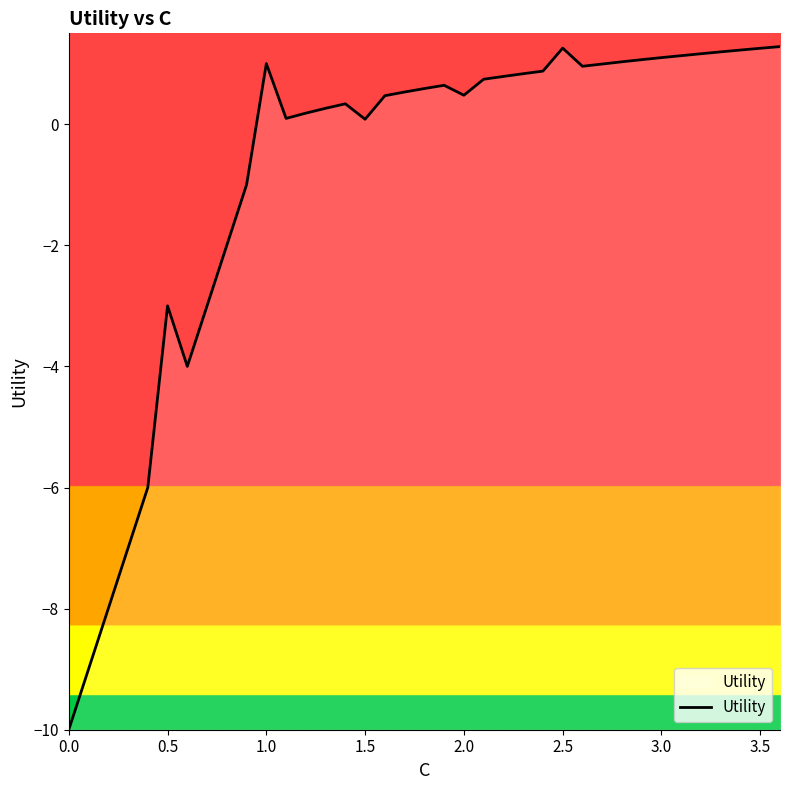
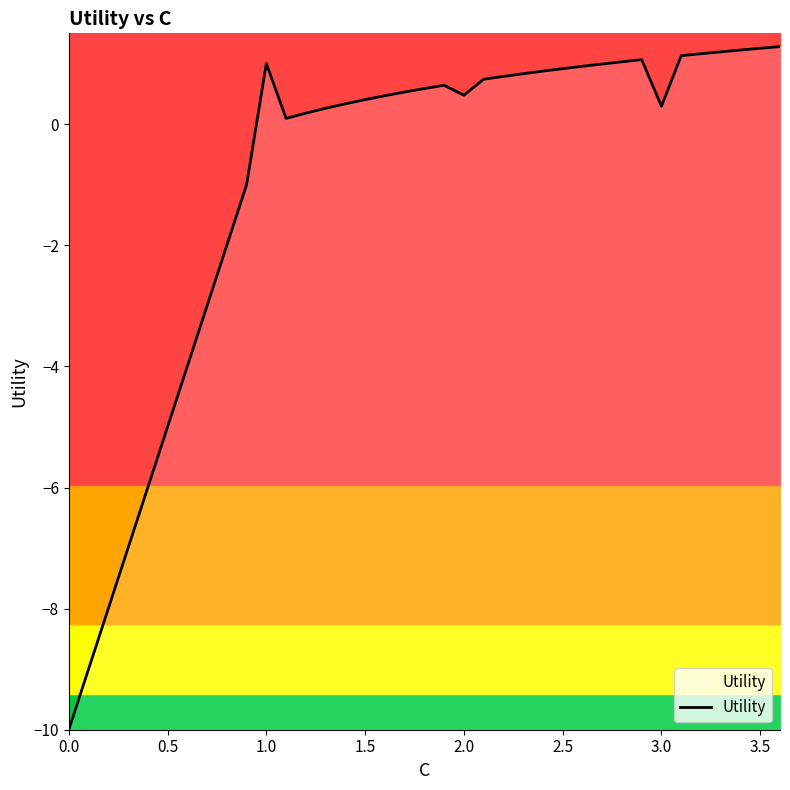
  {
    "0.0": -10.0,
-   "0.5": -3,
+   "0.5": -5,
    "1.0": 1.0,
-   "1.5": 0.1,
+   "1.5": 0.4,
    "2.0": 0.5,
-   "2.5": 1.3,
-   "3.0": 1.1,
+   "2.5": 0.9,
+   "3.0": 0.3,
    "3.5": 1.3
  }
